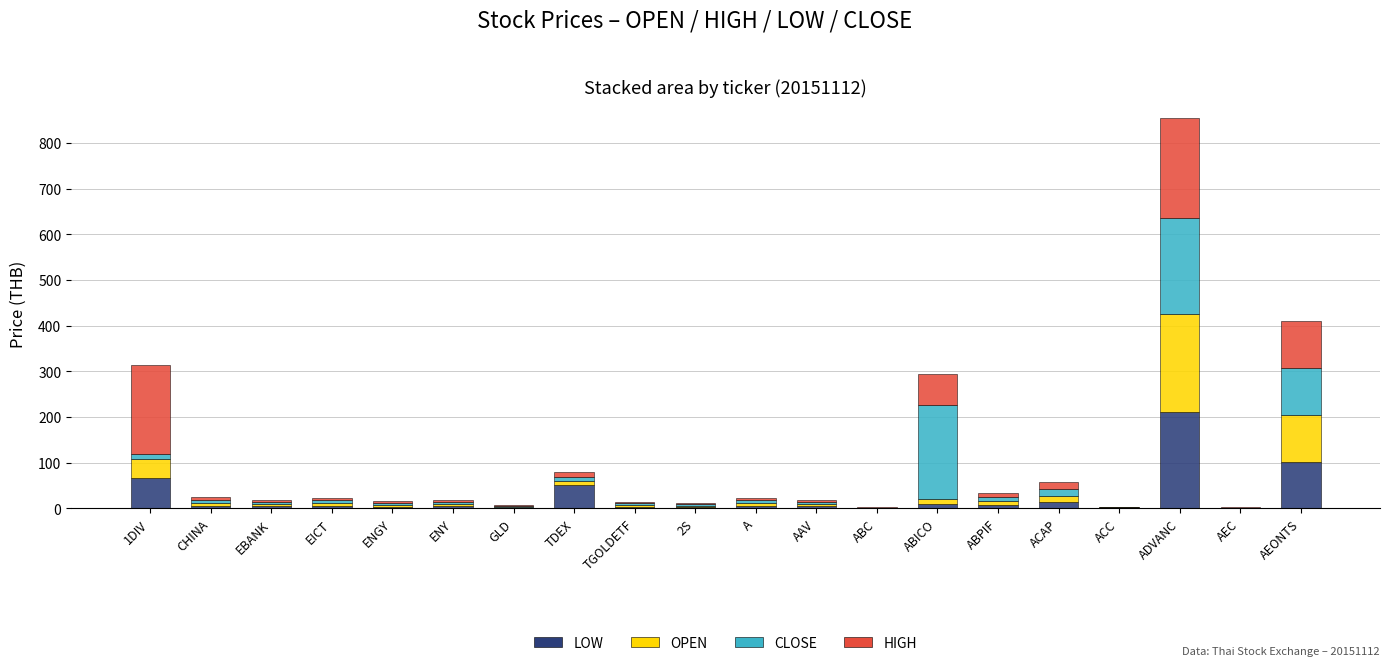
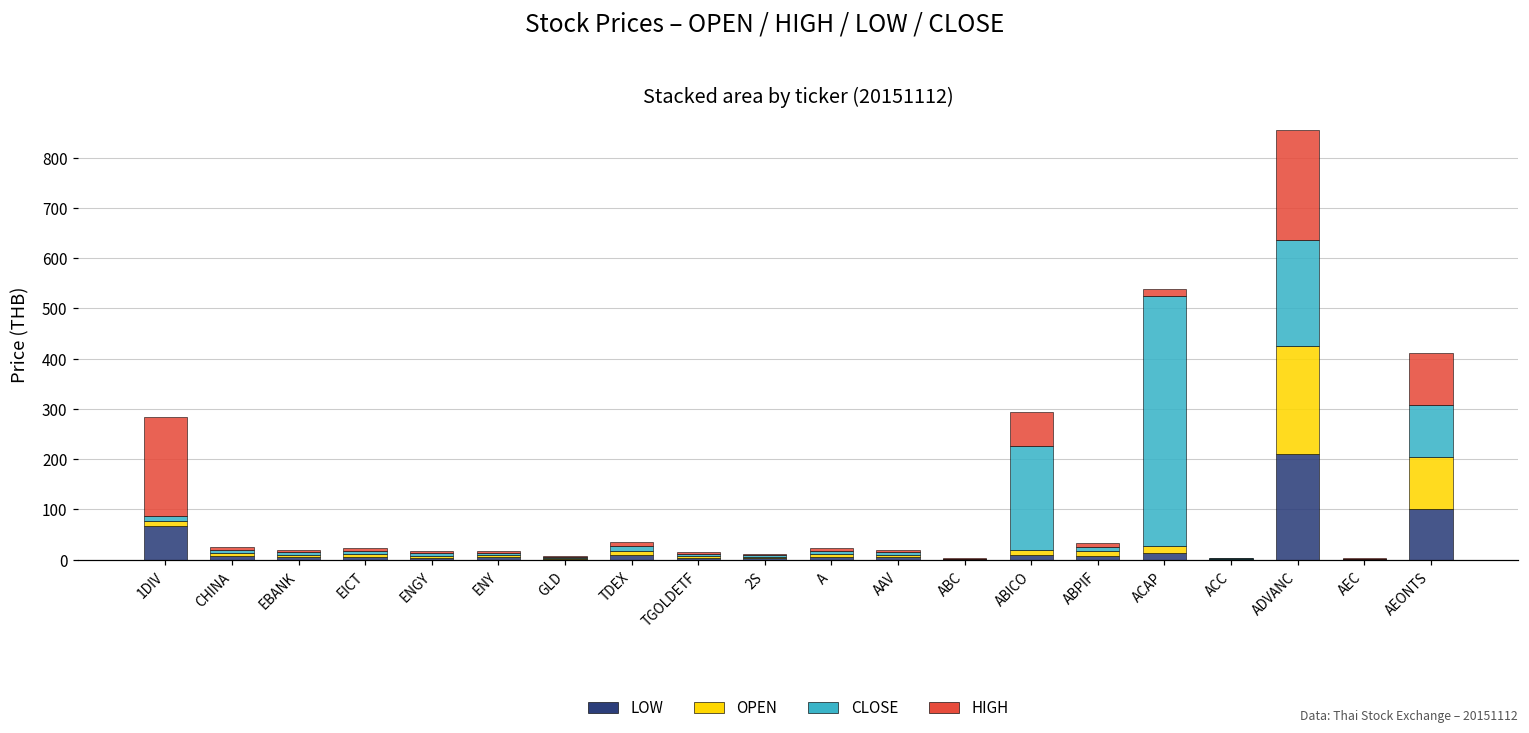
  {
    "LOW": {
      "1DIV": 70,
      "CHINA": 10,
      "EICT": 10,
-     "TDEX": 50,
+     "TDEX": 10,
      "A": 10,
      "ABICO": 10,
      "ABPIF": 10,
      "ACAP": 10,
      "ADVANC": 210,
      "AEONTS": 100
    },
    "OPEN": {
-     "1DIV": 40,
+     "1DIV": 10,
      "CHINA": 10,
      "EICT": 10,
      "TDEX": 10,
      "A": 10,
      "ABICO": 10,
      "ABPIF": 10,
      "ACAP": 10,
      "ADVANC": 210,
      "AEONTS": 100
    },
    "CLOSE": {
      "1DIV": 10,
      "CHINA": 10,
      "EICT": 10,
      "TDEX": 10,
      "A": 10,
      "ABICO": 210,
      "ABPIF": 10,
-     "ACAP": 10,
+     "ACAP": 500,
      "ADVANC": 210,
      "AEONTS": 100
    },
    "HIGH": {
      "1DIV": 200,
      "CHINA": 10,
      "EICT": 10,
      "TDEX": 10,
      "A": 10,
      "ABICO": 70,
      "ABPIF": 10,
      "ACAP": 20,
      "ADVANC": 220,
      "AEONTS": 100
    }
  }
